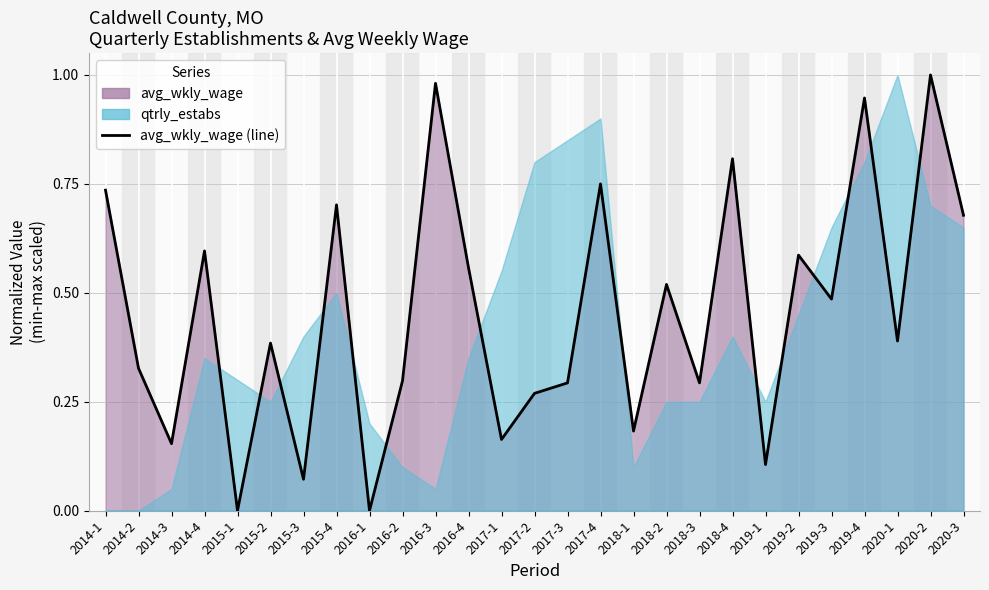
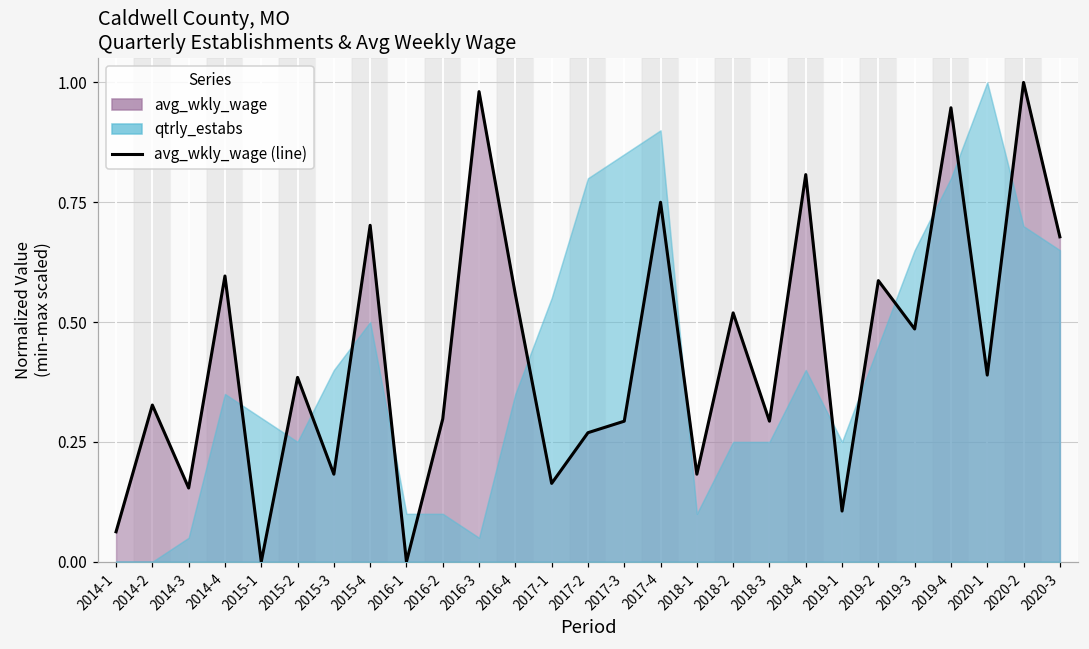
  {
    "avg_wkly_wage": {
-     "2014-1": 0.74,
+     "2014-1": 0.06,
      "2014-2": 0.33,
      "2014-3": 0.15,
      "2014-4": 0.60,
      "2015-1": 0.00,
      "2015-2": 0.38,
-     "2015-3": 0.07,
+     "2015-3": 0.18,
      "2015-4": 0.70,
      "2016-1": 0.00,
      "2016-2": 0.30,
      "2016-3": 0.98,
      "2016-4": 0.56,
      "2017-1": 0.16,
      "2017-2": 0.27,
      "2017-3": 0.29,
      "2017-4": 0.75,
      "2018-1": 0.18,
      "2018-2": 0.52,
      "2018-3": 0.29,
      "2018-4": 0.81,
      "2019-1": 0.11,
      "2019-2": 0.59,
      "2019-3": 0.49,
      "2019-4": 0.95,
      "2020-1": 0.39,
      "2020-2": 1.00,
      "2020-3": 0.68
    },
    "qtrly_estabs": {
      "2014-1": 0.00,
      "2014-2": 0.00,
      "2014-3": 0.05,
      "2014-4": 0.35,
      "2015-1": 0.30,
      "2015-2": 0.25,
      "2015-3": 0.40,
      "2015-4": 0.50,
-     "2016-1": 0.20,
+     "2016-1": 0.10,
      "2016-2": 0.10,
      "2016-3": 0.05,
      "2016-4": 0.35,
      "2017-1": 0.55,
      "2017-2": 0.80,
      "2017-3": 0.85,
      "2017-4": 0.90,
      "2018-1": 0.10,
      "2018-2": 0.25,
      "2018-3": 0.25,
      "2018-4": 0.40,
      "2019-1": 0.25,
      "2019-2": 0.45,
      "2019-3": 0.65,
      "2019-4": 0.80,
      "2020-1": 1.00,
      "2020-2": 0.70,
      "2020-3": 0.65
    }
  }
